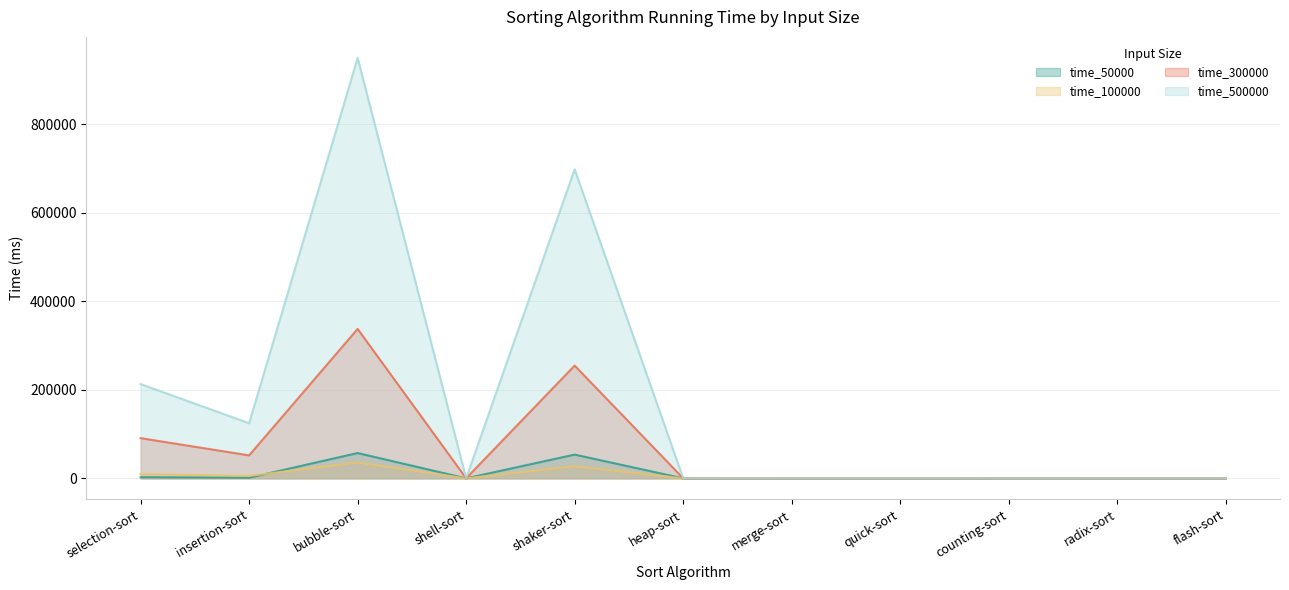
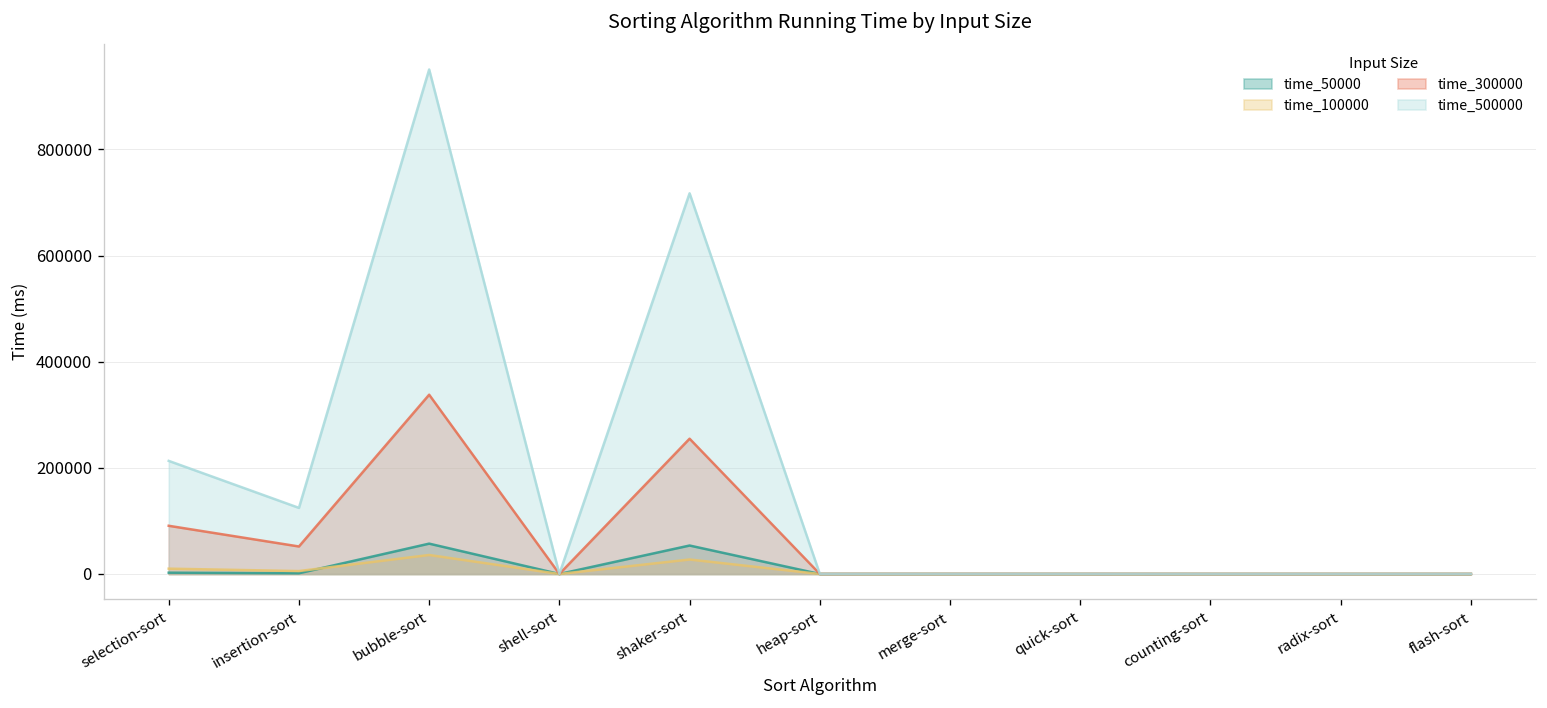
  {
    "time_50000": {
      "selection-sort": 0,
      "bubble-sort": 60000,
      "shaker-sort": 50000
    },
    "time_500000": {
      "selection-sort": 210000,
      "insertion-sort": 120000,
      "bubble-sort": 950000,
-     "shaker-sort": 700000
+     "shaker-sort": 720000
    }
  }
